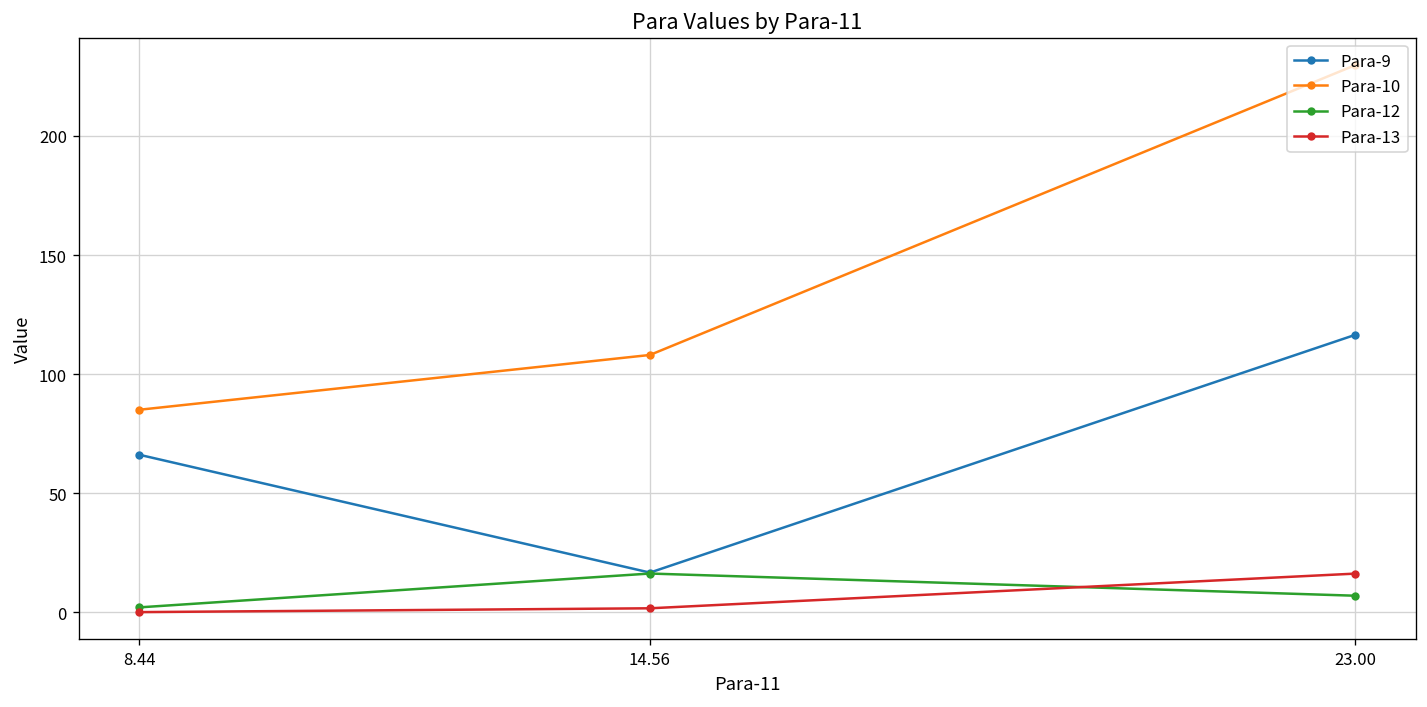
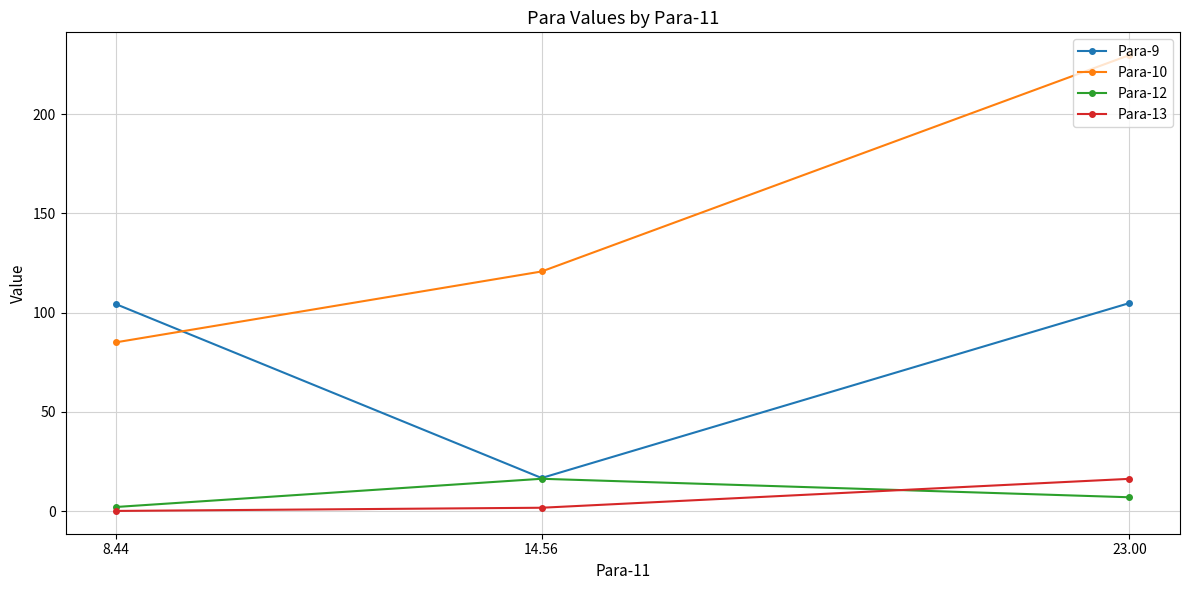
  {
    "Para-9": {
-     "8.44": 66,
-     "23.00": 117
+     "8.44": 104,
+     "23.00": 105
    },
    "Para-10": {
      "8.44": 85,
-     "14.56": 108
+     "14.56": 121
    },
    "Para-12": {
      "8.44": 2,
      "23.00": 7
    },
    "Para-13": {
      "8.44": 0,
      "14.56": 2,
      "23.00": 16
    }
  }
